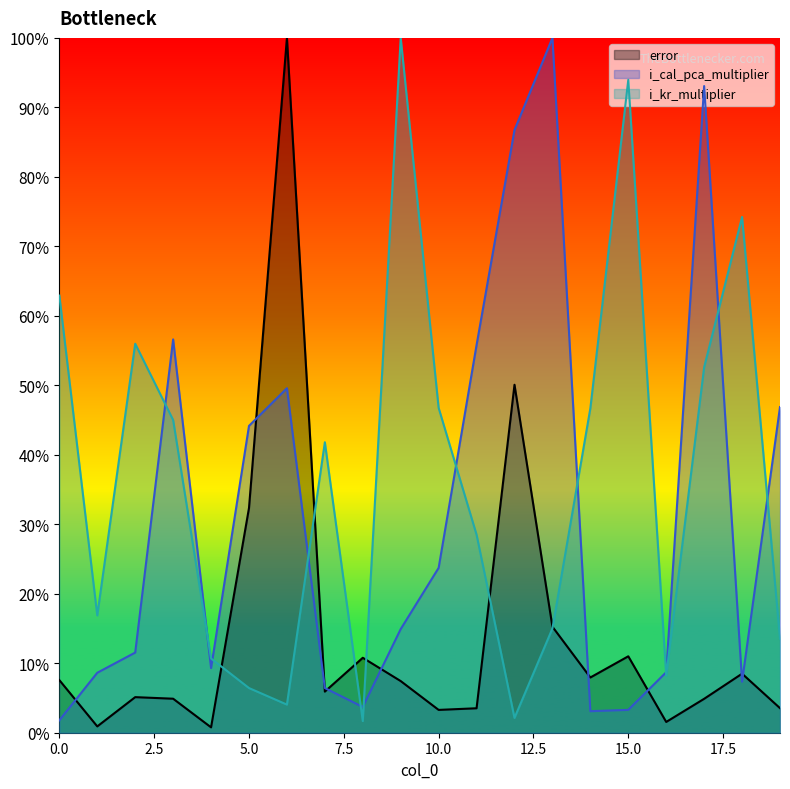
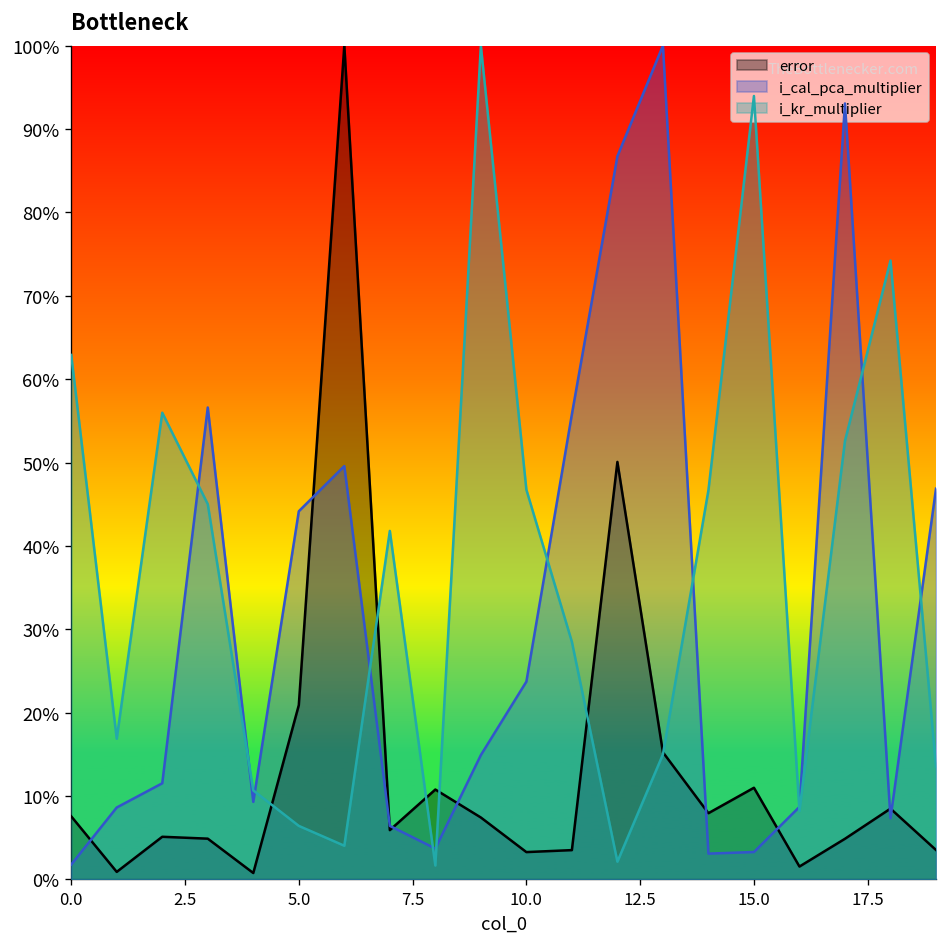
  {
    "error": {
      "0.0": "8%",
-     "5.0": "32%",
+     "5.0": "21%",
      "10.0": "3%",
      "15.0": "11%"
    }
  }
